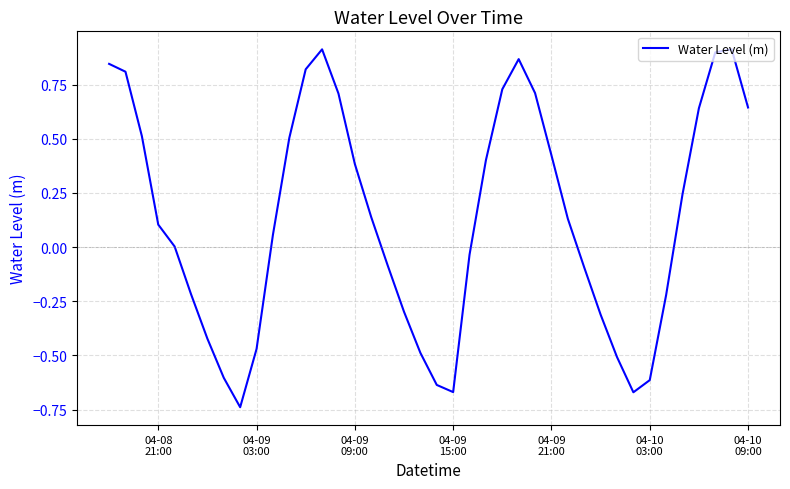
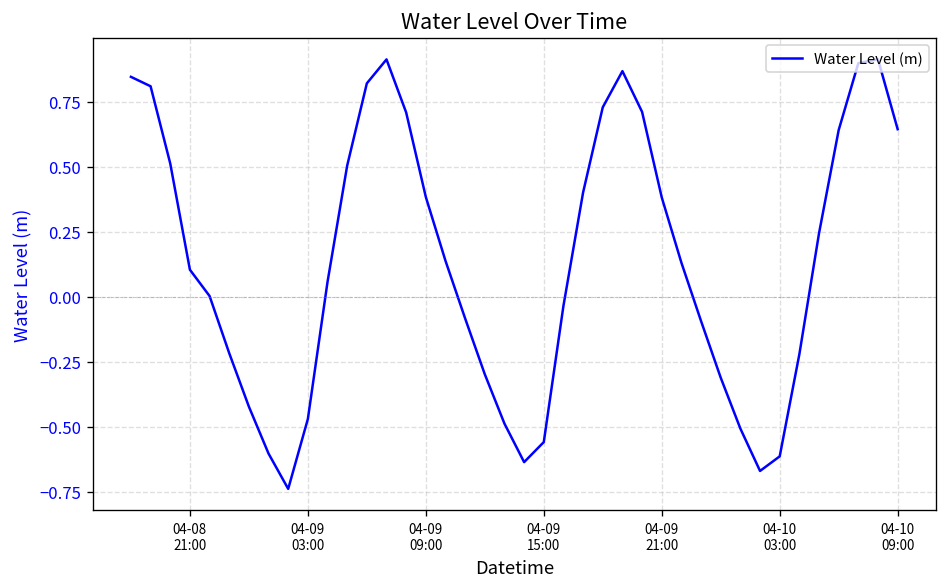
  {
    "04-08 21:00": 0.10,
    "04-09 03:00": -0.47,
    "04-09 09:00": 0.38,
-   "04-09 15:00": -0.67,
-   "04-09 21:00": 0.42,
+   "04-09 15:00": -0.56,
+   "04-09 21:00": 0.38,
    "04-10 03:00": -0.61,
    "04-10 09:00": 0.64
  }
